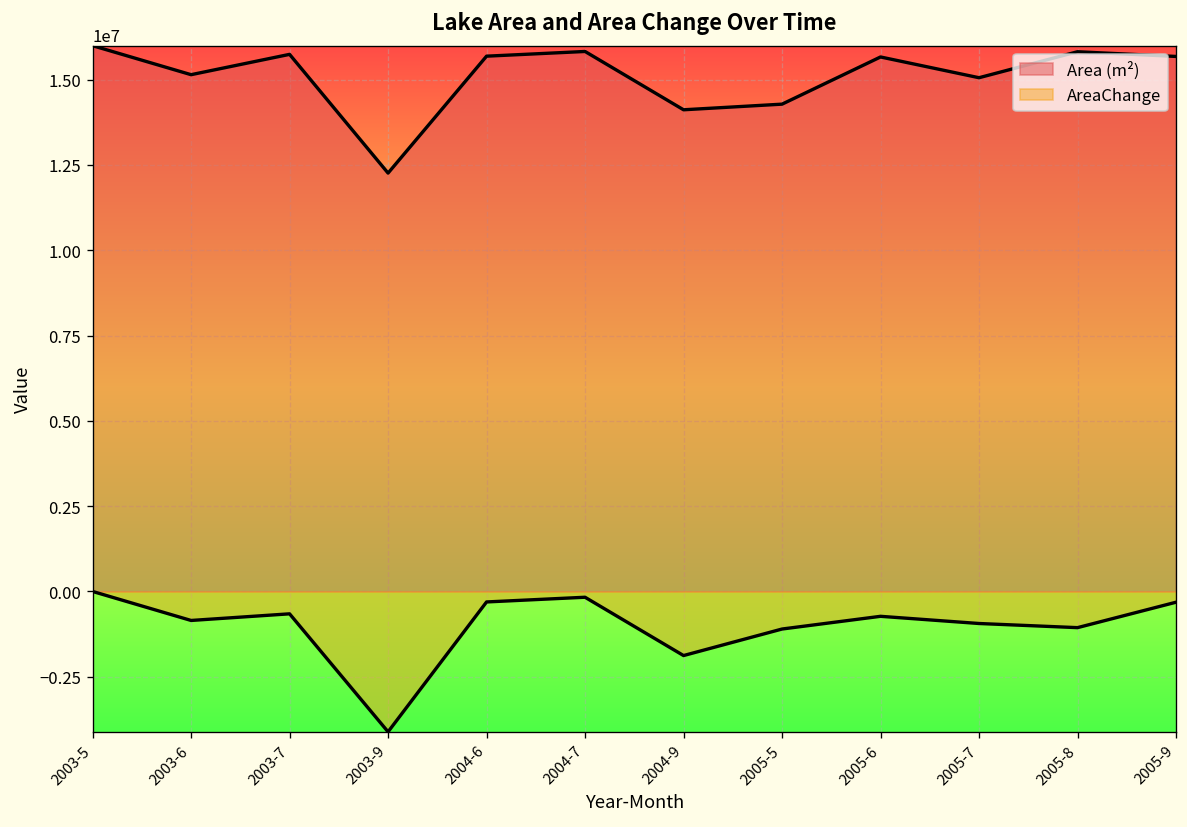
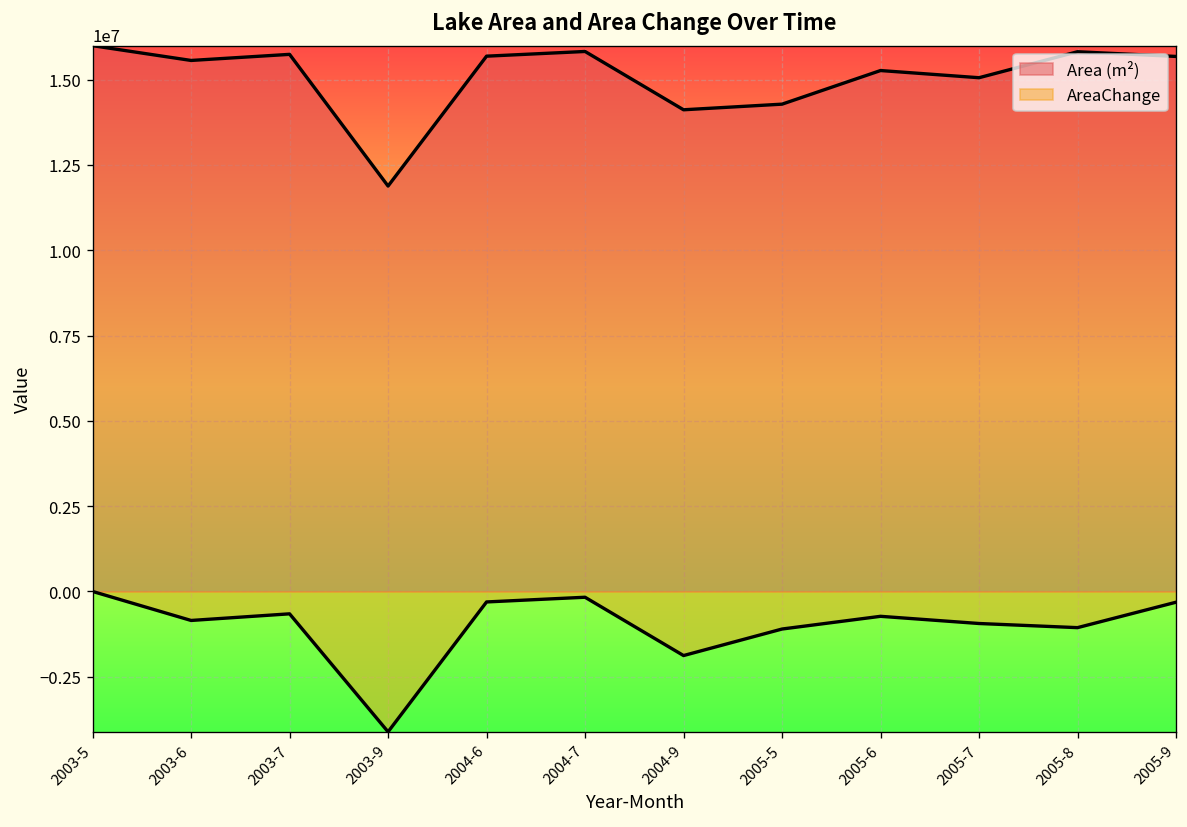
  {
    "Area (m²)": {
      "2003-5": 16000000,
-     "2003-6": 15100000,
+     "2003-6": 15600000,
      "2003-7": 15700000,
-     "2003-9": 12300000,
+     "2003-9": 11900000,
      "2004-6": 15700000,
      "2004-7": 15800000,
      "2004-9": 14100000,
      "2005-5": 14300000,
-     "2005-6": 15700000,
+     "2005-6": 15300000,
      "2005-7": 15100000,
      "2005-8": 15800000,
      "2005-9": 15700000
    }
  }
